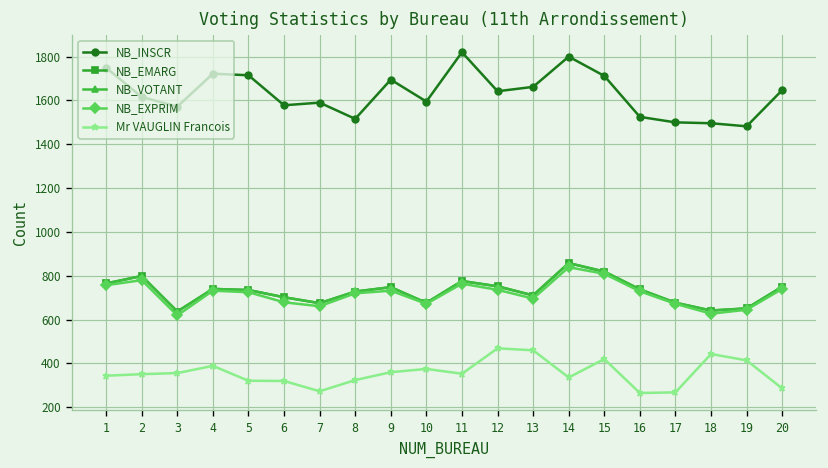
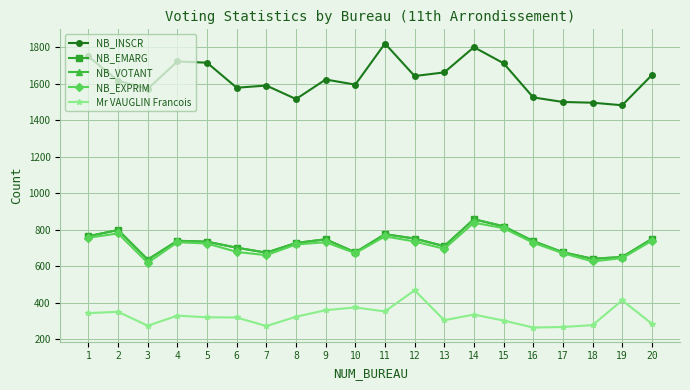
  {
    "NB_INSCR": {
      "5": 1720,
      "6": 1580,
      "7": 1590,
      "8": 1520,
-     "9": 1700,
+     "9": 1620,
      "10": 1600,
      "11": 1820,
      "12": 1640,
      "13": 1660,
      "14": 1800,
      "15": 1710,
      "16": 1530,
      "17": 1500,
      "18": 1500,
      "19": 1480,
      "20": 1650
    },
    "Mr VAUGLIN Francois": {
      "1": 340,
      "2": 350,
-     "3": 360,
-     "4": 390,
+     "3": 280,
+     "4": 330,
      "5": 320,
      "6": 320,
      "7": 270,
      "8": 320,
      "9": 360,
      "10": 380,
      "11": 350,
      "12": 470,
-     "13": 460,
+     "13": 310,
      "14": 340,
-     "15": 420,
+     "15": 300,
      "16": 270,
      "17": 270,
-     "18": 440,
+     "18": 280,
      "19": 410,
      "20": 290
    }
  }
